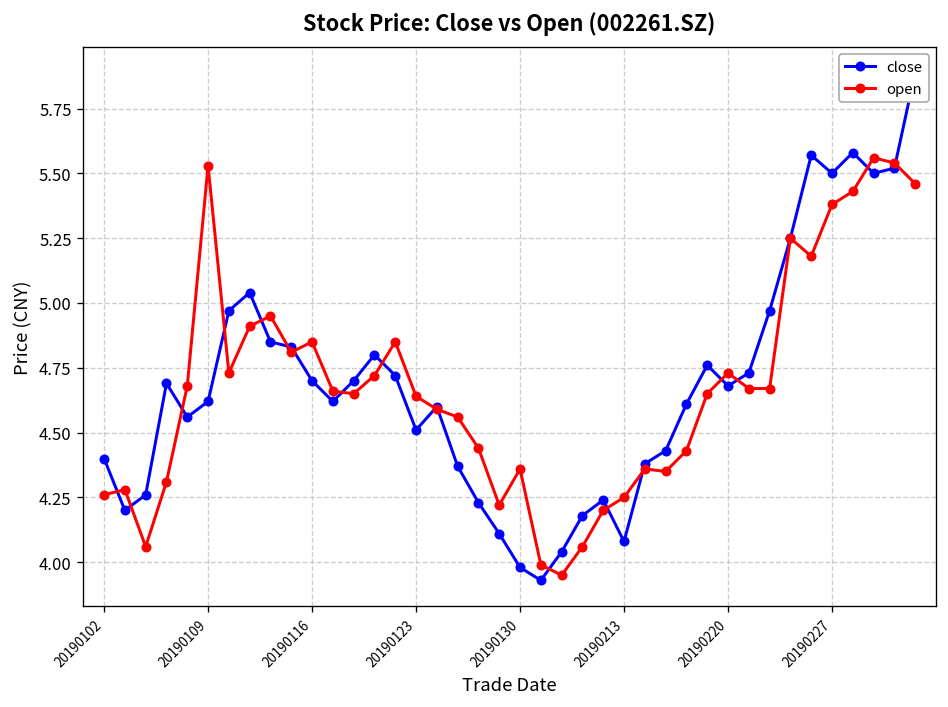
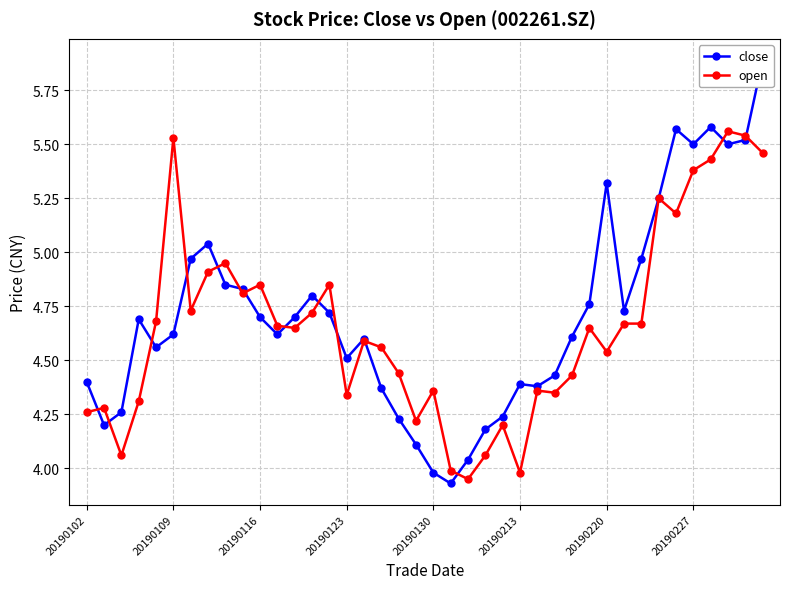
  {
    "close": {
      "20190102": 4.40,
      "20190109": 4.62,
      "20190116": 4.70,
      "20190123": 4.51,
      "20190130": 3.98,
-     "20190213": 4.08,
-     "20190220": 4.68,
+     "20190213": 4.39,
+     "20190220": 5.32,
      "20190227": 5.50
    },
    "open": {
      "20190102": 4.26,
      "20190109": 5.53,
      "20190116": 4.85,
-     "20190123": 4.64,
+     "20190123": 4.34,
      "20190130": 4.36,
-     "20190213": 4.25,
-     "20190220": 4.73,
+     "20190213": 3.98,
+     "20190220": 4.54,
      "20190227": 5.38
    }
  }
